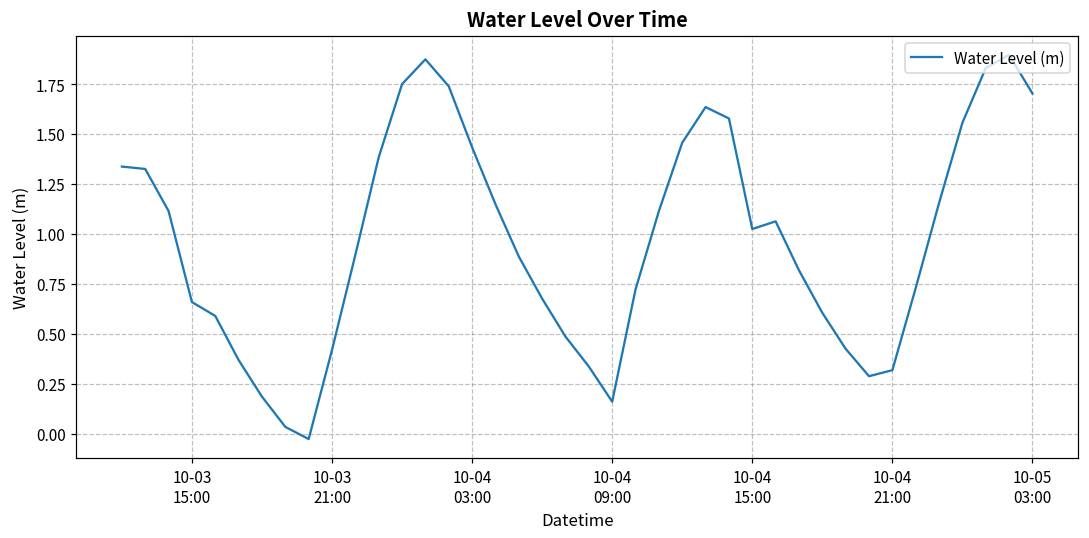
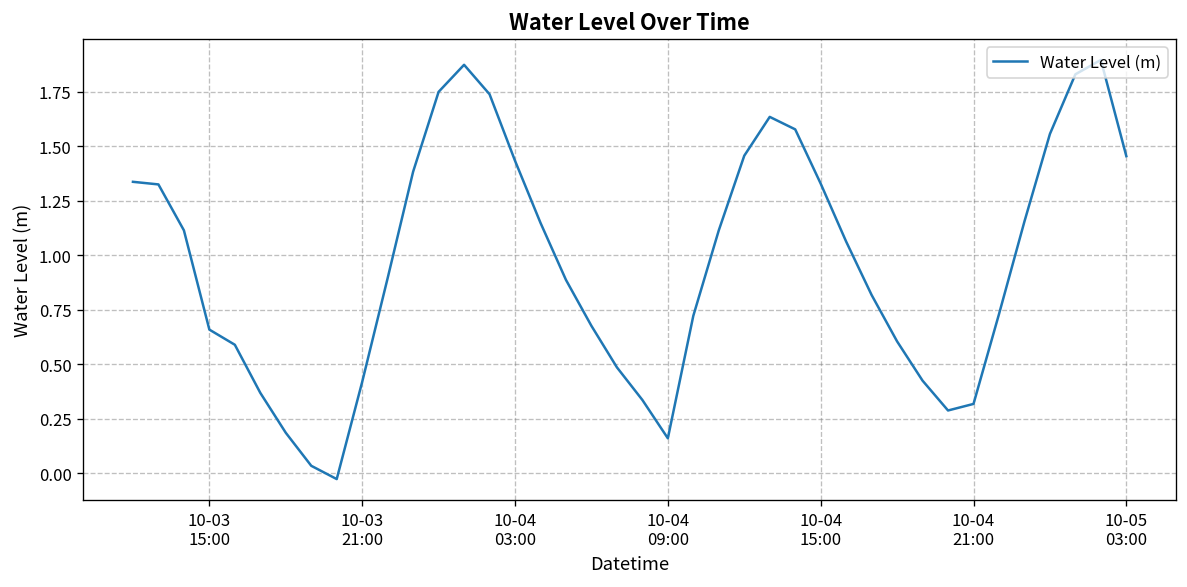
  {
    "10-03 15:00": 0.66,
    "10-03 21:00": 0.42,
    "10-04 03:00": 1.43,
    "10-04 09:00": 0.16,
-   "10-04 15:00": 1.02,
+   "10-04 15:00": 1.33,
    "10-04 21:00": 0.32,
-   "10-05 03:00": 1.70
+   "10-05 03:00": 1.45
  }
